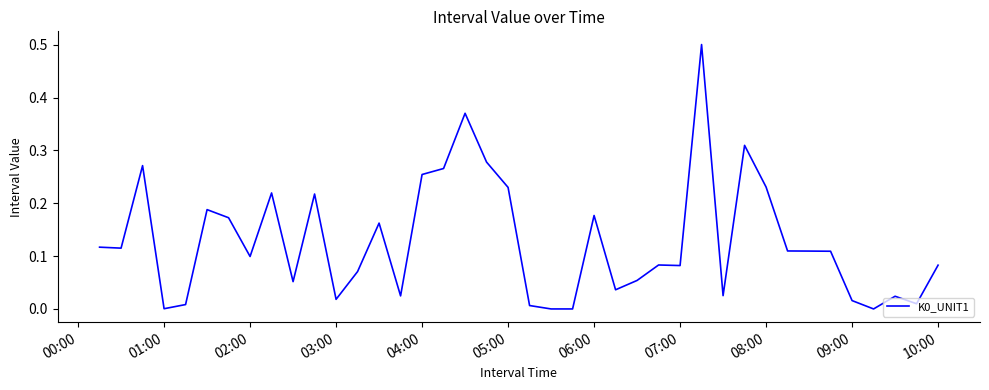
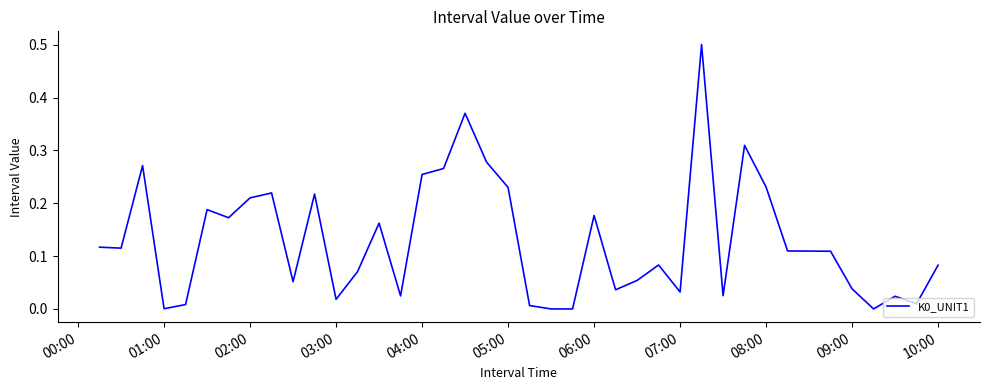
  {
    "01:00": 0.00,
-   "02:00": 0.10,
+   "02:00": 0.21,
    "03:00": 0.02,
    "04:00": 0.25,
    "05:00": 0.23,
    "06:00": 0.18,
-   "07:00": 0.08,
+   "07:00": 0.03,
    "08:00": 0.23,
-   "09:00": 0.02,
+   "09:00": 0.04,
    "10:00": 0.08
  }
